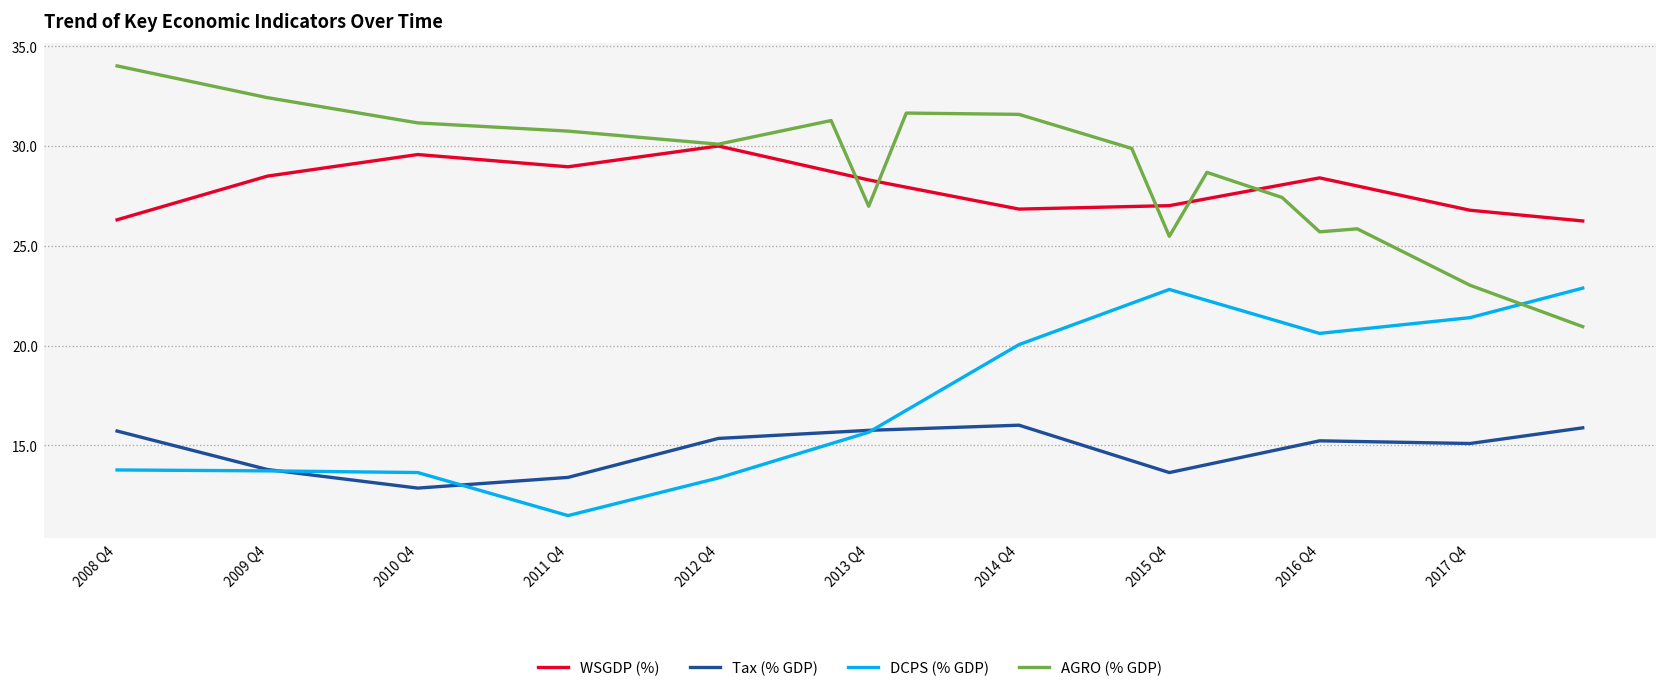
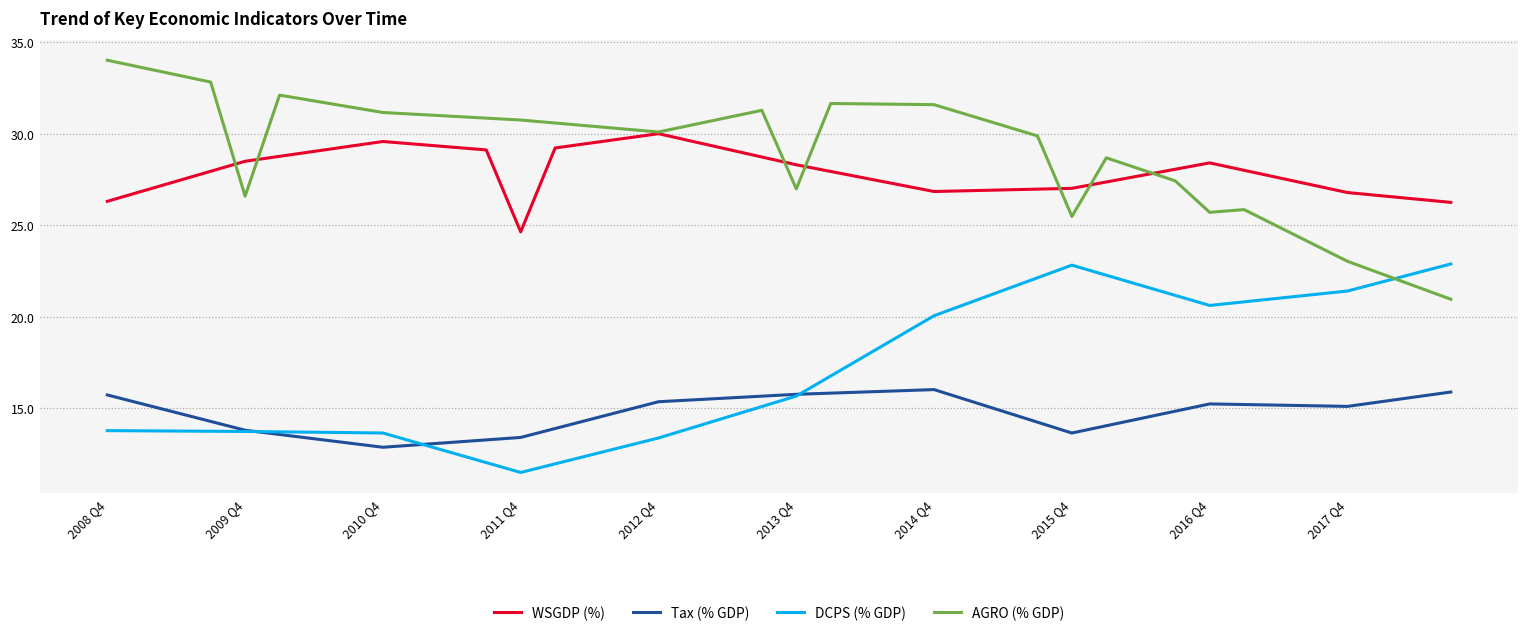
  {
    "WSGDP (%)": {
      "2008 Q4": 26.3,
      "2009 Q4": 28.5,
      "2010 Q4": 29.6,
-     "2011 Q4": 29.0,
+     "2011 Q4": 24.6,
      "2013 Q4": 28.3,
      "2014 Q4": 26.8,
      "2015 Q4": 27.0,
      "2016 Q4": 28.4,
      "2017 Q4": 26.8
    },
    "Tax (% GDP)": {
      "2008 Q4": 15.7,
      "2010 Q4": 12.9,
      "2011 Q4": 13.4,
      "2012 Q4": 15.4,
      "2014 Q4": 16.0,
      "2015 Q4": 13.6,
      "2016 Q4": 15.2,
      "2017 Q4": 15.1
    },
    "DCPS (% GDP)": {
      "2008 Q4": 13.8,
      "2010 Q4": 13.6,
      "2011 Q4": 11.5,
      "2012 Q4": 13.4,
      "2014 Q4": 20.1,
      "2015 Q4": 22.8,
      "2016 Q4": 20.6,
      "2017 Q4": 21.4
    },
    "AGRO (% GDP)": {
      "2008 Q4": 34.0,
-     "2009 Q4": 32.4,
+     "2009 Q4": 26.6,
      "2010 Q4": 31.2,
      "2011 Q4": 30.7,
      "2013 Q4": 27.0,
      "2014 Q4": 31.6,
      "2015 Q4": 25.5,
      "2016 Q4": 25.7,
      "2017 Q4": 23.0
    }
  }
